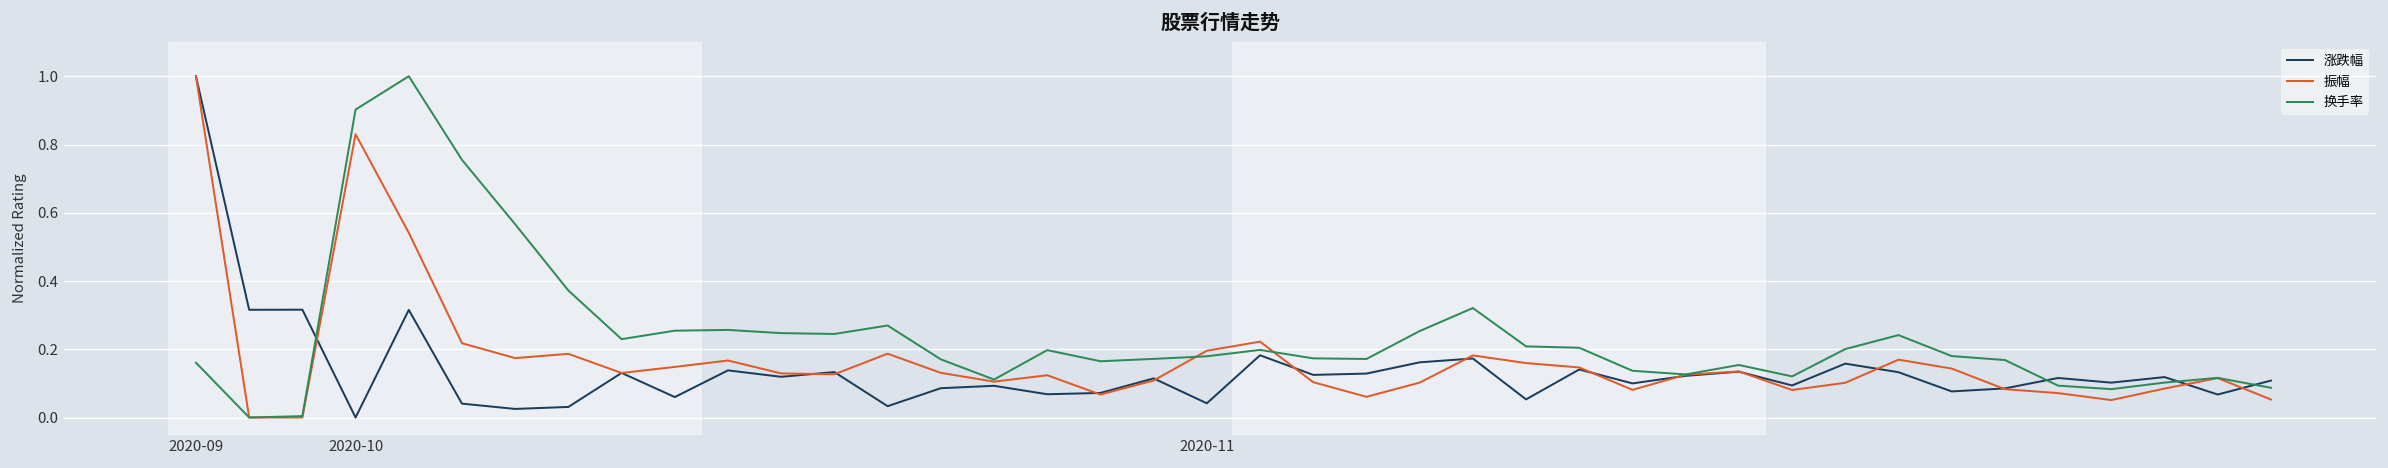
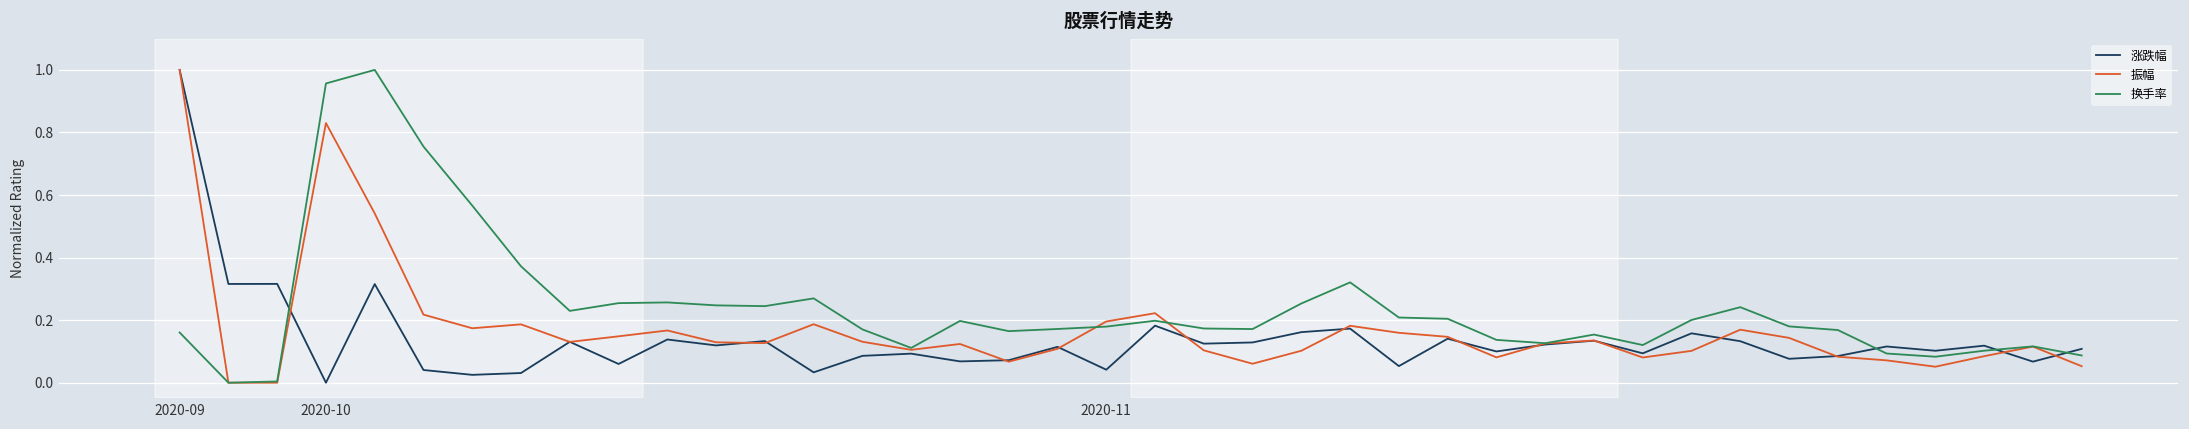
  {
    "涨跌幅": {
      "2020-10": 0.00,
      "2020-11": 0.04
    },
    "振幅": {
      "2020-10": 0.83,
      "2020-11": 0.20
    },
    "换手率": {
      "2020-09": 0.16,
-     "2020-10": 0.90,
+     "2020-10": 0.96,
      "2020-11": 0.18
    }
  }
